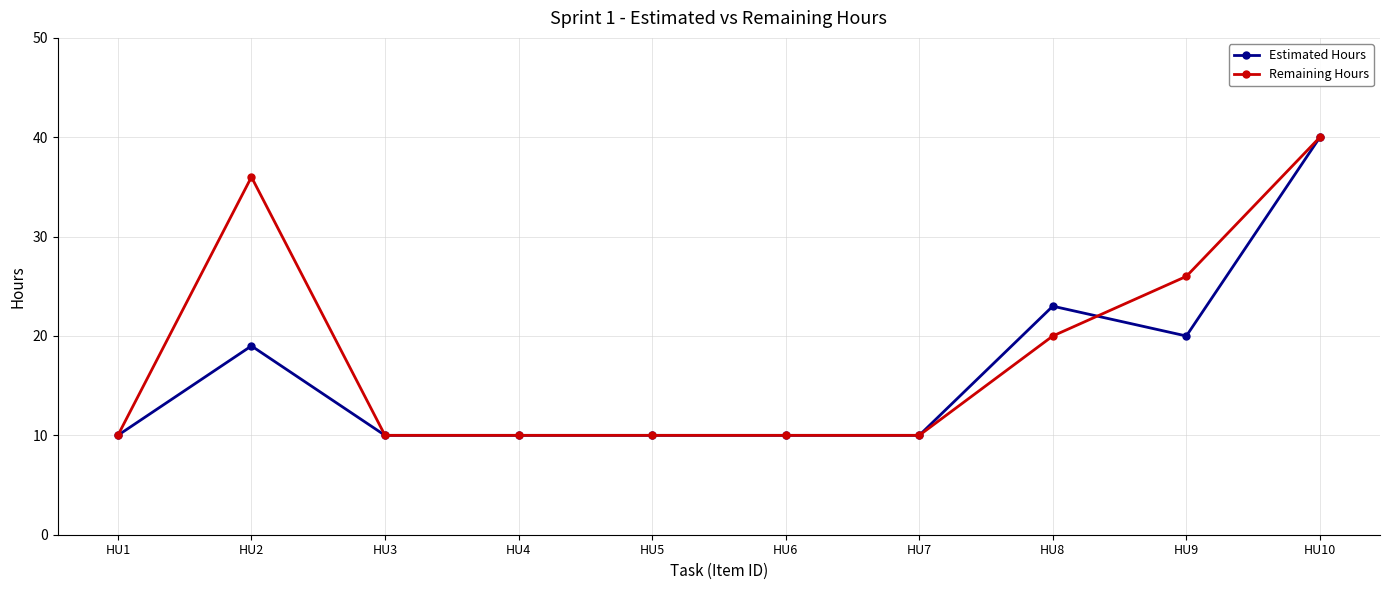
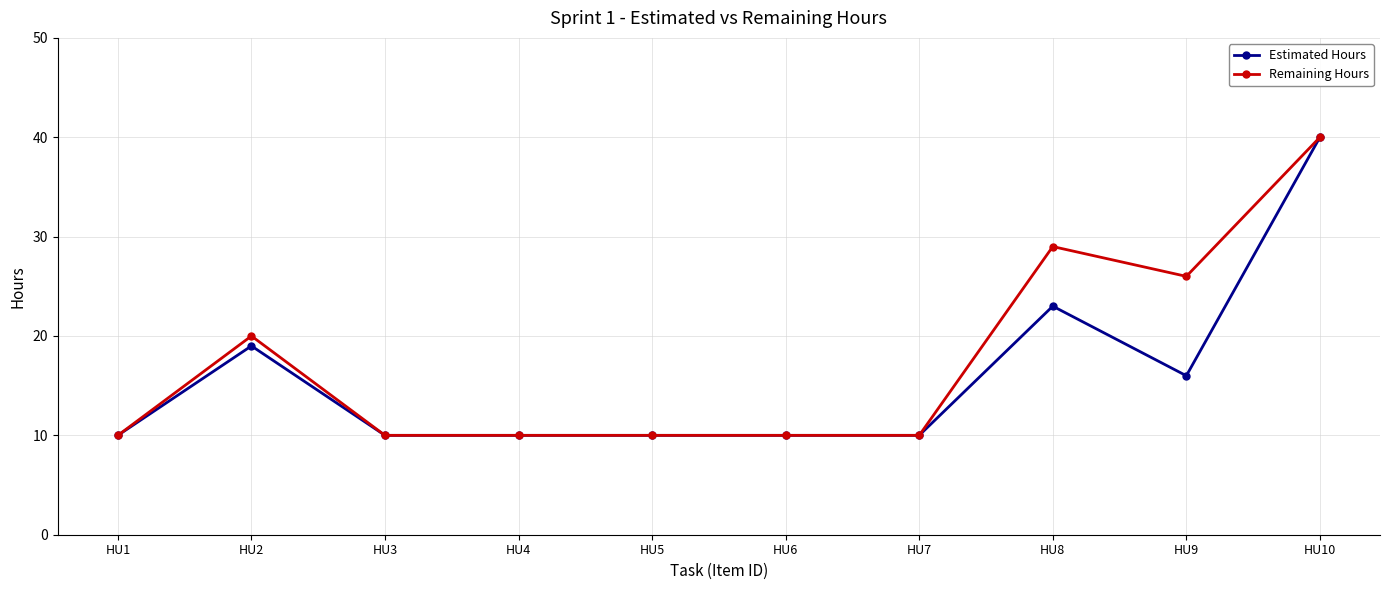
  {
    "Estimated Hours": {
      "HU2": 19,
      "HU8": 23,
-     "HU9": 20
+     "HU9": 16
    },
    "Remaining Hours": {
-     "HU2": 36,
-     "HU8": 20,
+     "HU2": 20,
+     "HU8": 29,
      "HU9": 26
    }
  }
